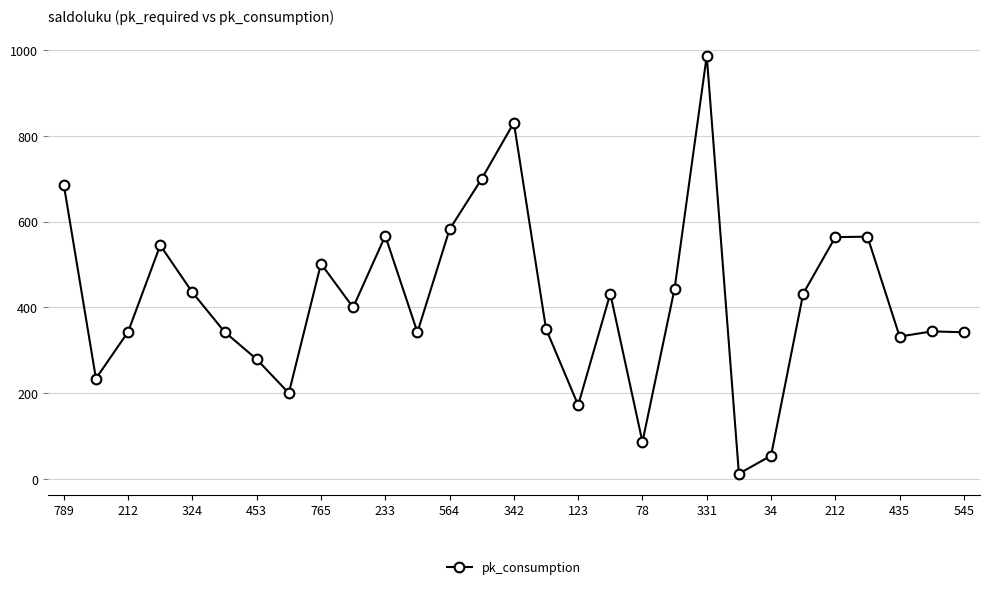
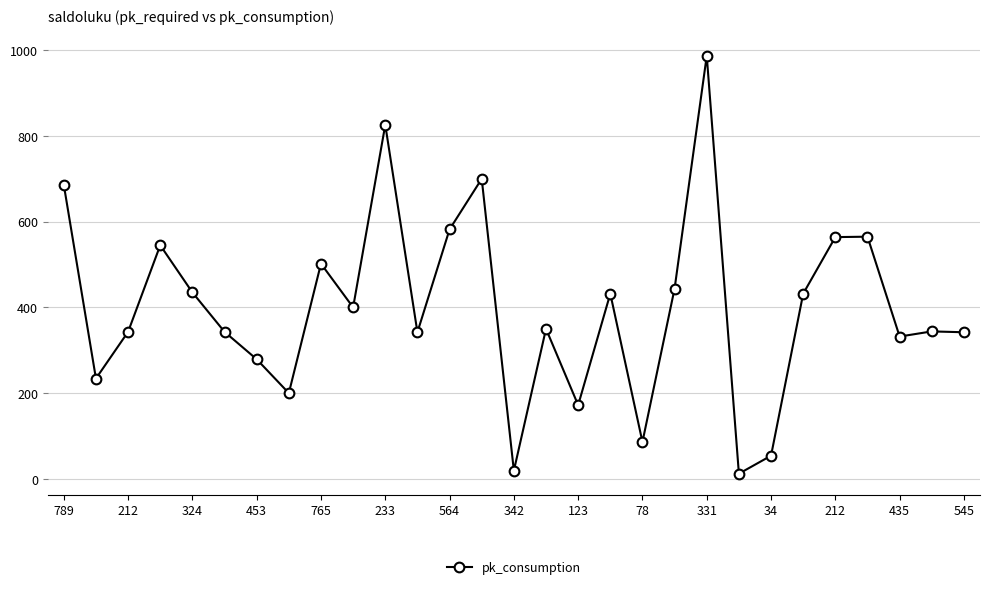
  {
    "789": 690,
    "324": 440,
    "453": 280,
    "765": 500,
-   "233": 570,
+   "233": 830,
    "564": 580,
-   "342": 830,
+   "342": 20,
    "123": 170,
    "78": 90,
    "331": 990,
    "34": 50,
    "435": 330,
    "545": 340
  }
